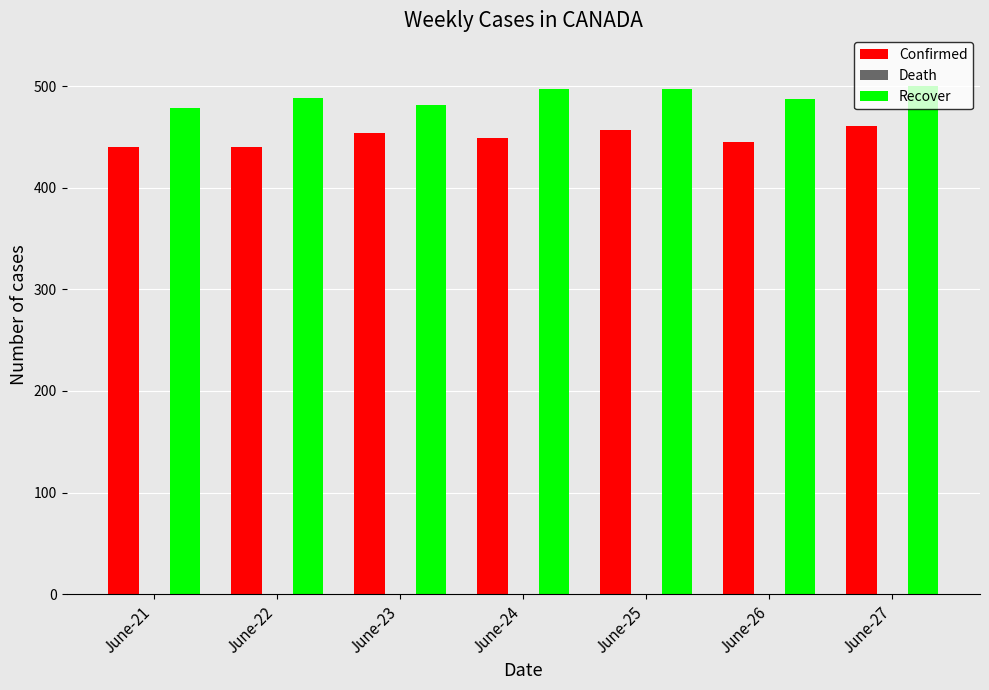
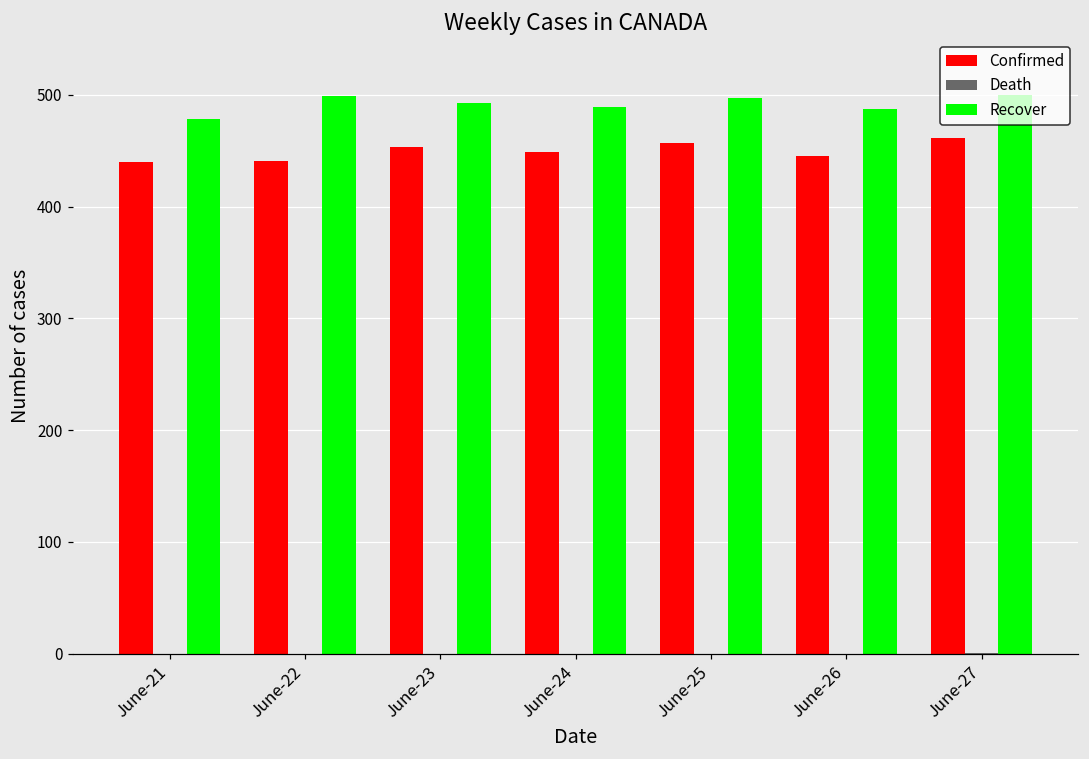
  {
    "Confirmed": {
      "June-21": 440,
      "June-22": 440,
      "June-23": 454,
      "June-24": 449,
      "June-25": 456,
      "June-26": 445,
      "June-27": 461
    },
    "Recover": {
      "June-21": 479,
-     "June-22": 489,
-     "June-23": 481,
-     "June-24": 497,
+     "June-22": 498,
+     "June-23": 492,
+     "June-24": 489,
      "June-25": 497,
      "June-26": 488
    }
  }
